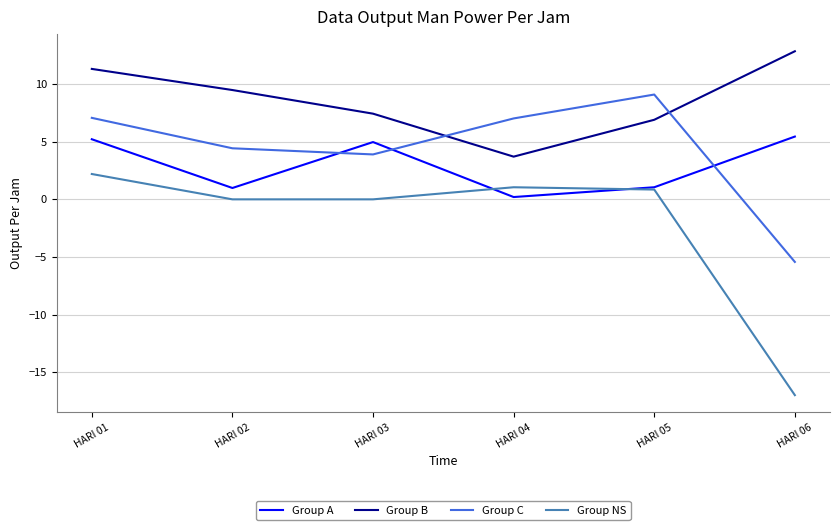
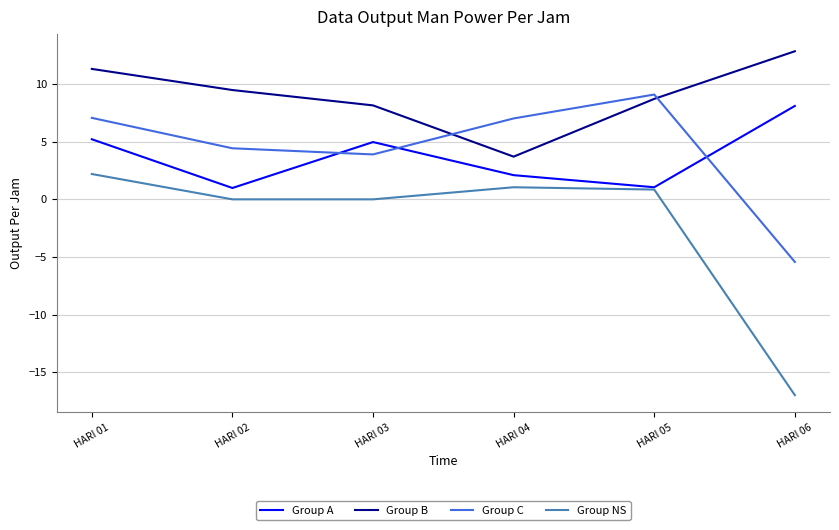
  {
    "Group A": {
      "HARI 01": 5.2,
      "HARI 02": 1.0,
      "HARI 03": 5.0,
-     "HARI 04": 0.2,
-     "HARI 06": 5.5
+     "HARI 04": 2.1,
+     "HARI 06": 8.1
    },
    "Group B": {
      "HARI 01": 11.3,
      "HARI 02": 9.5,
-     "HARI 03": 7.4,
+     "HARI 03": 8.2,
      "HARI 04": 3.7,
-     "HARI 05": 6.9,
+     "HARI 05": 8.7,
      "HARI 06": 12.9
    }
  }
